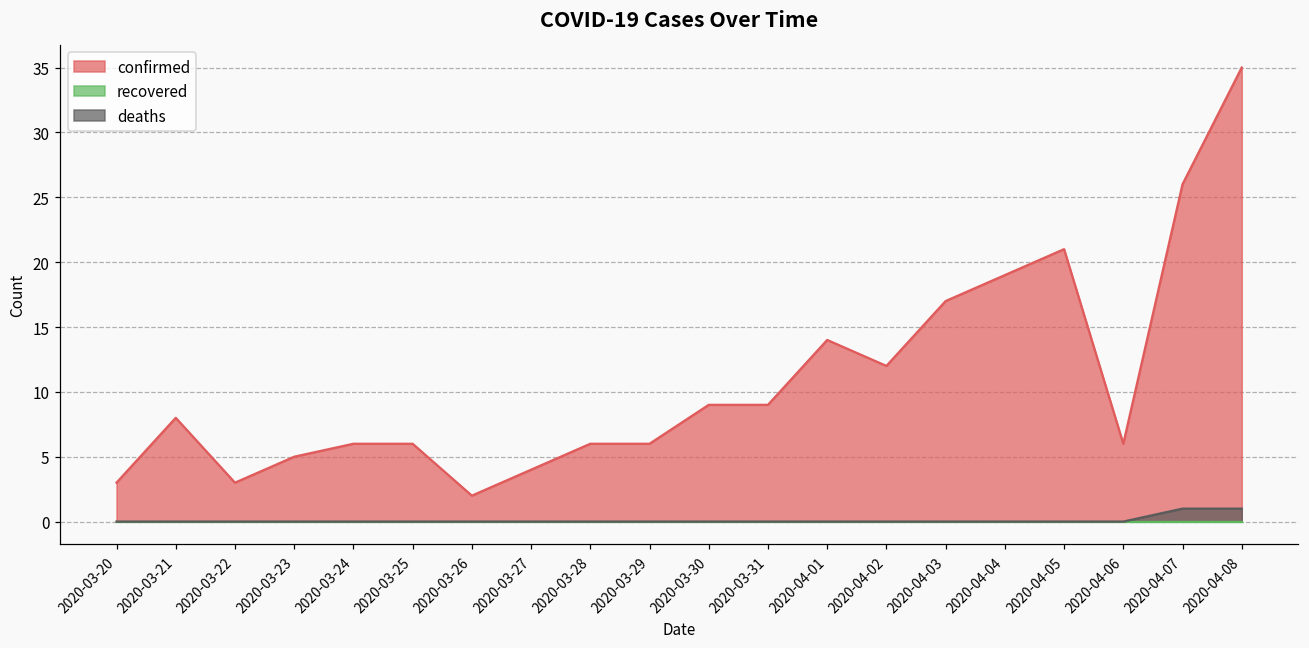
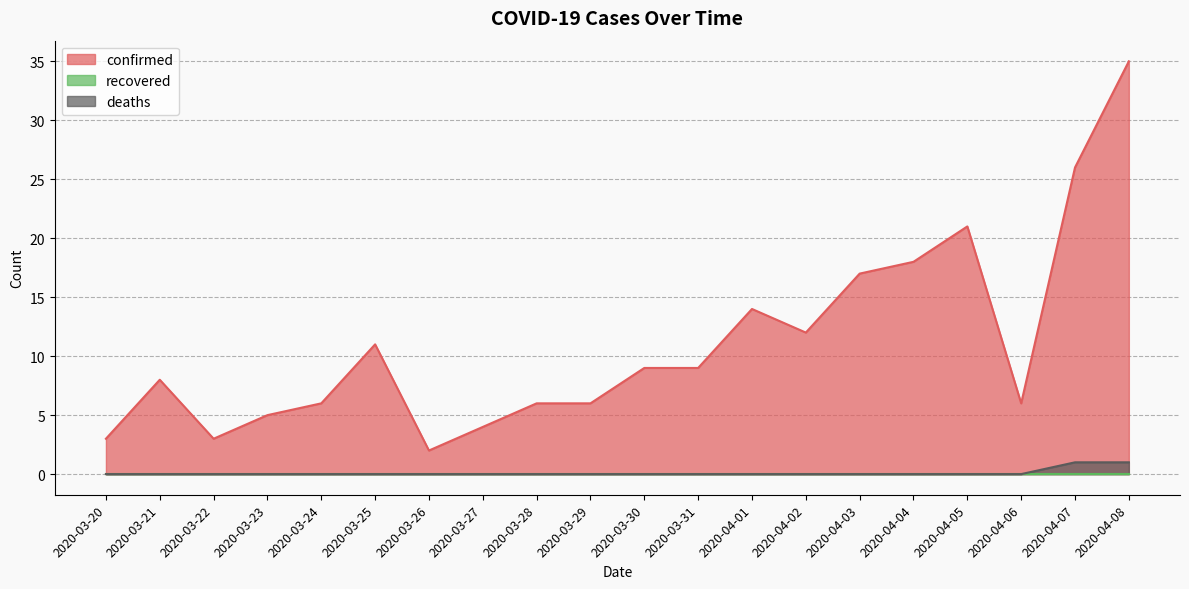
  {
    "confirmed": {
      "2020-03-20": 3,
      "2020-03-21": 8,
      "2020-03-22": 3,
      "2020-03-23": 5,
      "2020-03-24": 6,
-     "2020-03-25": 6,
+     "2020-03-25": 11,
      "2020-03-26": 2,
      "2020-03-27": 4,
      "2020-03-28": 6,
      "2020-03-29": 6,
      "2020-03-30": 9,
      "2020-03-31": 9,
      "2020-04-01": 14,
      "2020-04-02": 12,
      "2020-04-03": 17,
-     "2020-04-04": 19,
+     "2020-04-04": 18,
      "2020-04-05": 21,
      "2020-04-06": 6,
      "2020-04-07": 26,
      "2020-04-08": 35
    },
    "recovered": {
      "2020-04-07": 0,
      "2020-04-08": 0
    },
    "deaths": {
      "2020-04-07": 1,
      "2020-04-08": 1
    }
  }
